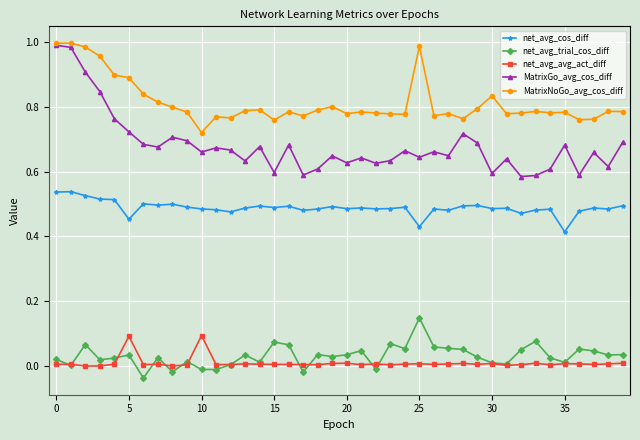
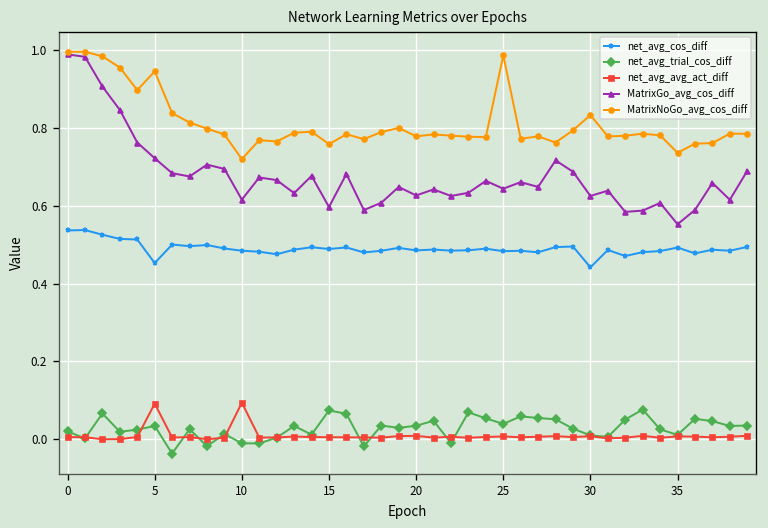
  {
    "net_avg_cos_diff": {
      "0": 0.54,
      "5": 0.45,
      "10": 0.48,
      "15": 0.49,
      "20": 0.49,
-     "25": 0.43,
-     "30": 0.49,
-     "35": 0.41
+     "25": 0.48,
+     "30": 0.44,
+     "35": 0.49
    },
    "net_avg_trial_cos_diff": {
      "0": 0.02,
      "5": 0.03,
      "10": -0.01,
      "15": 0.07,
      "20": 0.03,
-     "25": 0.15
+     "25": 0.04
    },
    "net_avg_avg_act_diff": {
      "0": 0.00,
      "5": 0.09,
      "10": 0.09,
      "15": 0.00,
      "20": 0.01,
      "25": 0.01
    },
    "MatrixGo_avg_cos_diff": {
      "5": 0.72,
-     "10": 0.66,
+     "10": 0.62,
      "15": 0.60,
      "20": 0.63,
      "25": 0.64,
-     "30": 0.59,
-     "35": 0.68
+     "30": 0.63,
+     "35": 0.55
    },
    "MatrixNoGo_avg_cos_diff": {
-     "5": 0.89,
+     "5": 0.95,
      "10": 0.72,
      "15": 0.76,
      "20": 0.78,
      "25": 0.99,
      "30": 0.83,
-     "35": 0.78
+     "35": 0.74
    }
  }
